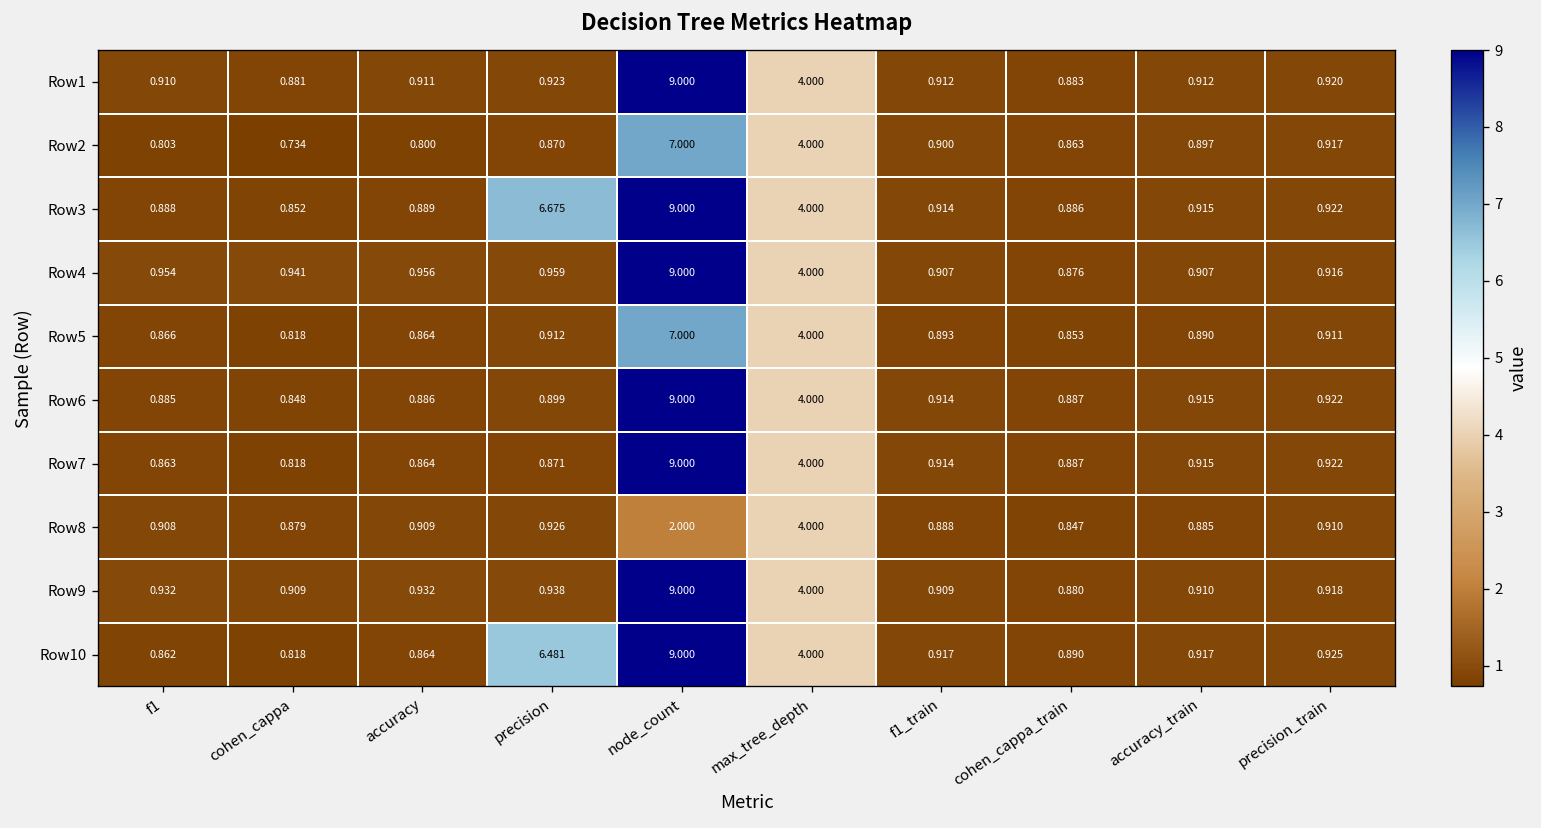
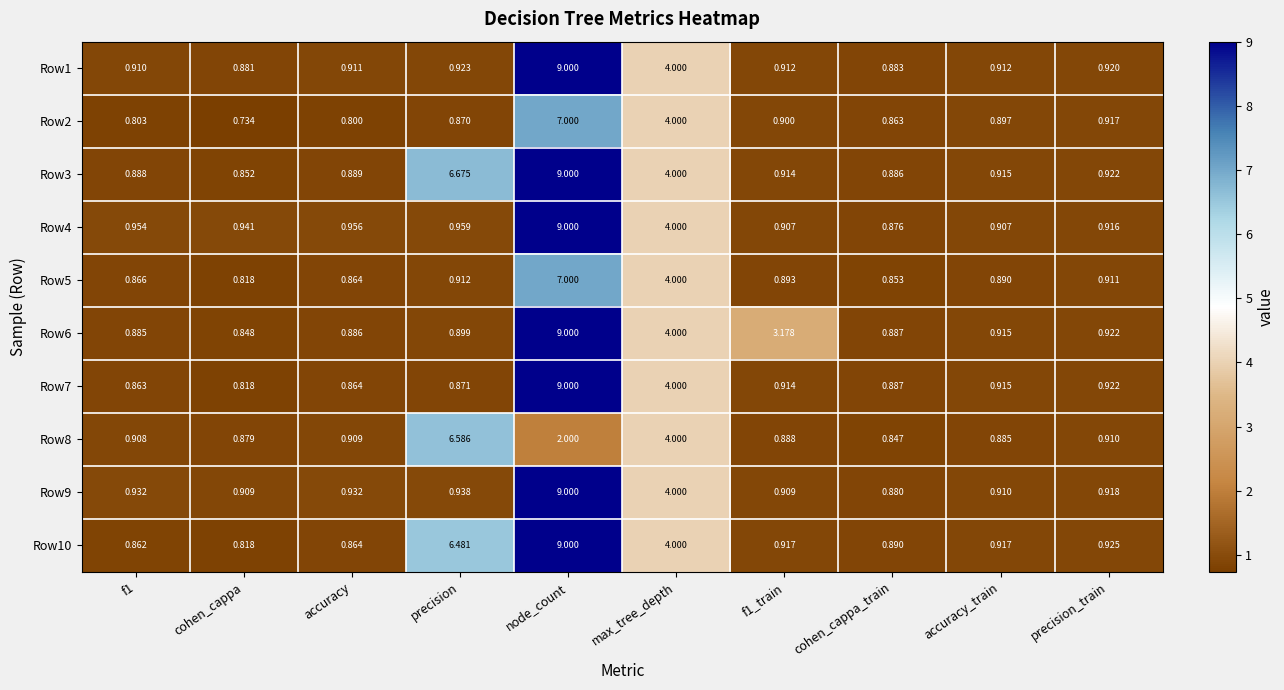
  {
    "Row1": {
      "f1": 0.910,
      "cohen_cappa": 0.881,
      "accuracy": 0.911,
      "precision": 0.923,
      "node_count": 9.000,
      "max_tree_depth": 4.000,
      "f1_train": 0.912,
      "cohen_cappa_train": 0.883,
      "accuracy_train": 0.912,
      "precision_train": 0.920
    },
    "Row2": {
      "f1": 0.803,
      "cohen_cappa": 0.734,
      "accuracy": 0.800,
      "precision": 0.870,
      "node_count": 7.000,
      "max_tree_depth": 4.000,
      "f1_train": 0.900,
      "cohen_cappa_train": 0.863,
      "accuracy_train": 0.897,
      "precision_train": 0.917
    },
    "Row3": {
      "f1": 0.888,
      "cohen_cappa": 0.852,
      "accuracy": 0.889,
      "precision": 6.675,
      "node_count": 9.000,
      "max_tree_depth": 4.000,
      "f1_train": 0.914,
      "cohen_cappa_train": 0.886,
      "accuracy_train": 0.915,
      "precision_train": 0.922
    },
    "Row4": {
      "f1": 0.954,
      "cohen_cappa": 0.941,
      "accuracy": 0.956,
      "precision": 0.959,
      "node_count": 9.000,
      "max_tree_depth": 4.000,
      "f1_train": 0.907,
      "cohen_cappa_train": 0.876,
      "accuracy_train": 0.907,
      "precision_train": 0.916
    },
    "Row5": {
      "f1": 0.866,
      "cohen_cappa": 0.818,
      "accuracy": 0.864,
      "precision": 0.912,
      "node_count": 7.000,
      "max_tree_depth": 4.000,
      "f1_train": 0.893,
      "cohen_cappa_train": 0.853,
      "accuracy_train": 0.890,
      "precision_train": 0.911
    },
    "Row6": {
      "f1": 0.885,
      "cohen_cappa": 0.848,
      "accuracy": 0.886,
      "precision": 0.899,
      "node_count": 9.000,
      "max_tree_depth": 4.000,
-     "f1_train": 0.914,
+     "f1_train": 3.178,
      "cohen_cappa_train": 0.887,
      "accuracy_train": 0.915,
      "precision_train": 0.922
    },
    "Row7": {
      "f1": 0.863,
      "cohen_cappa": 0.818,
      "accuracy": 0.864,
      "precision": 0.871,
      "node_count": 9.000,
      "max_tree_depth": 4.000,
      "f1_train": 0.914,
      "cohen_cappa_train": 0.887,
      "accuracy_train": 0.915,
      "precision_train": 0.922
    },
    "Row8": {
      "f1": 0.908,
      "cohen_cappa": 0.879,
      "accuracy": 0.909,
-     "precision": 0.926,
+     "precision": 6.586,
      "node_count": 2.000,
      "max_tree_depth": 4.000,
      "f1_train": 0.888,
      "cohen_cappa_train": 0.847,
      "accuracy_train": 0.885,
      "precision_train": 0.910
    },
    "Row9": {
      "f1": 0.932,
      "cohen_cappa": 0.909,
      "accuracy": 0.932,
      "precision": 0.938,
      "node_count": 9.000,
      "max_tree_depth": 4.000,
      "f1_train": 0.909,
      "cohen_cappa_train": 0.880,
      "accuracy_train": 0.910,
      "precision_train": 0.918
    },
    "Row10": {
      "f1": 0.862,
      "cohen_cappa": 0.818,
      "accuracy": 0.864,
      "precision": 6.481,
      "node_count": 9.000,
      "max_tree_depth": 4.000,
      "f1_train": 0.917,
      "cohen_cappa_train": 0.890,
      "accuracy_train": 0.917,
      "precision_train": 0.925
    }
  }
